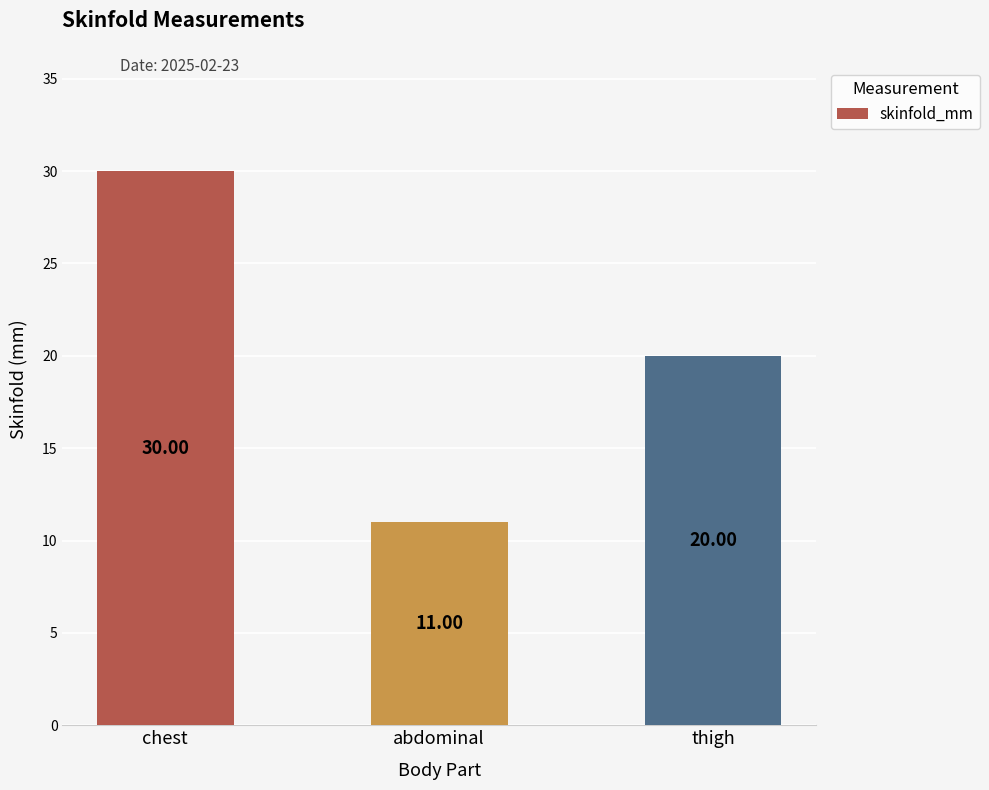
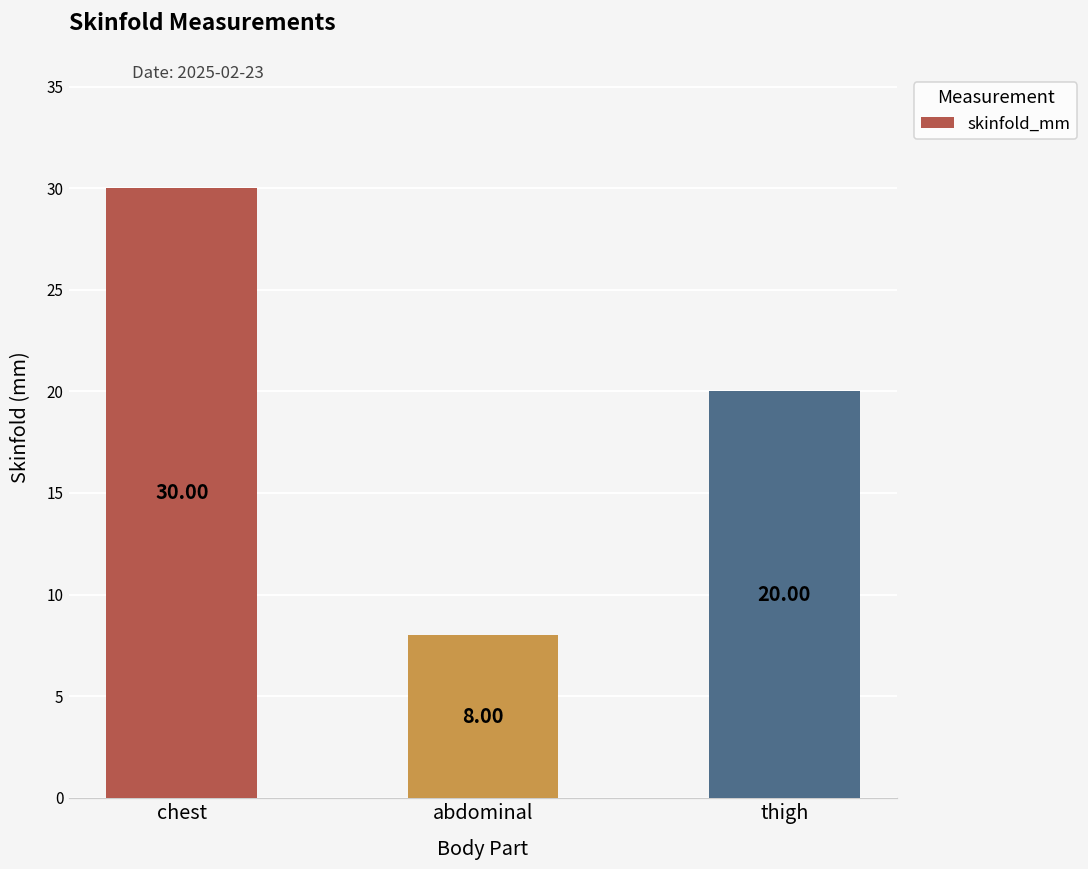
  {
    "chest": 30.00,
-   "abdominal": 11.00,
+   "abdominal": 8.00,
    "thigh": 20.00
  }
